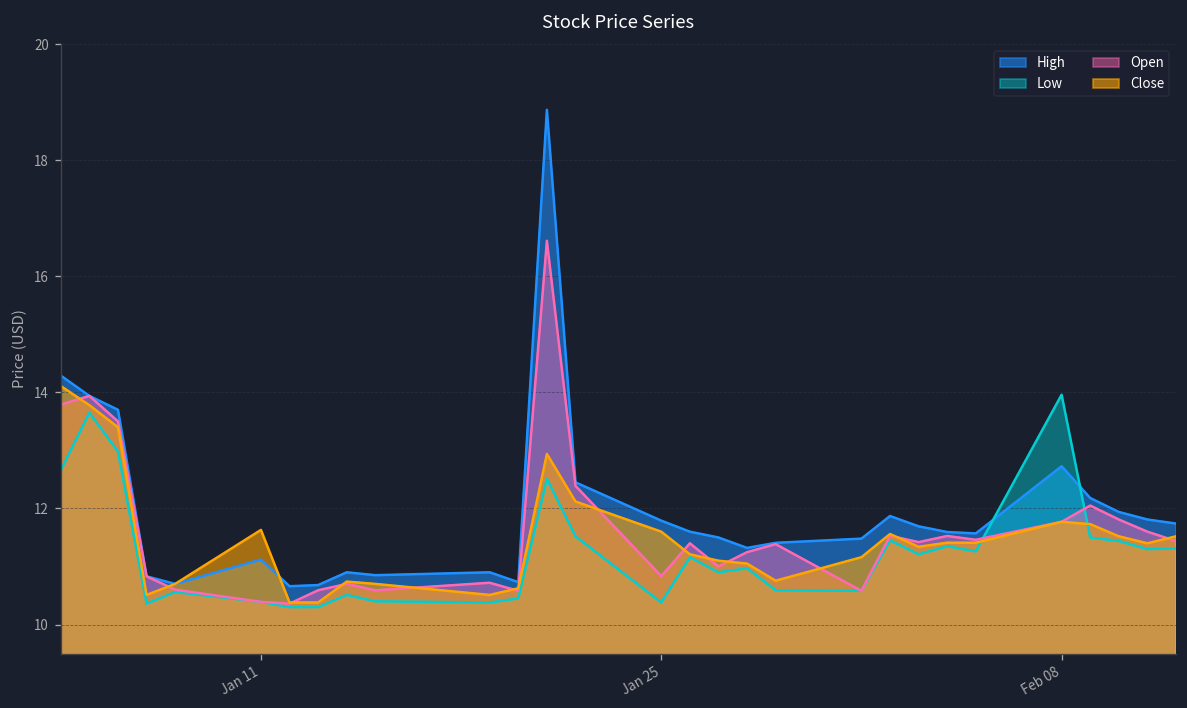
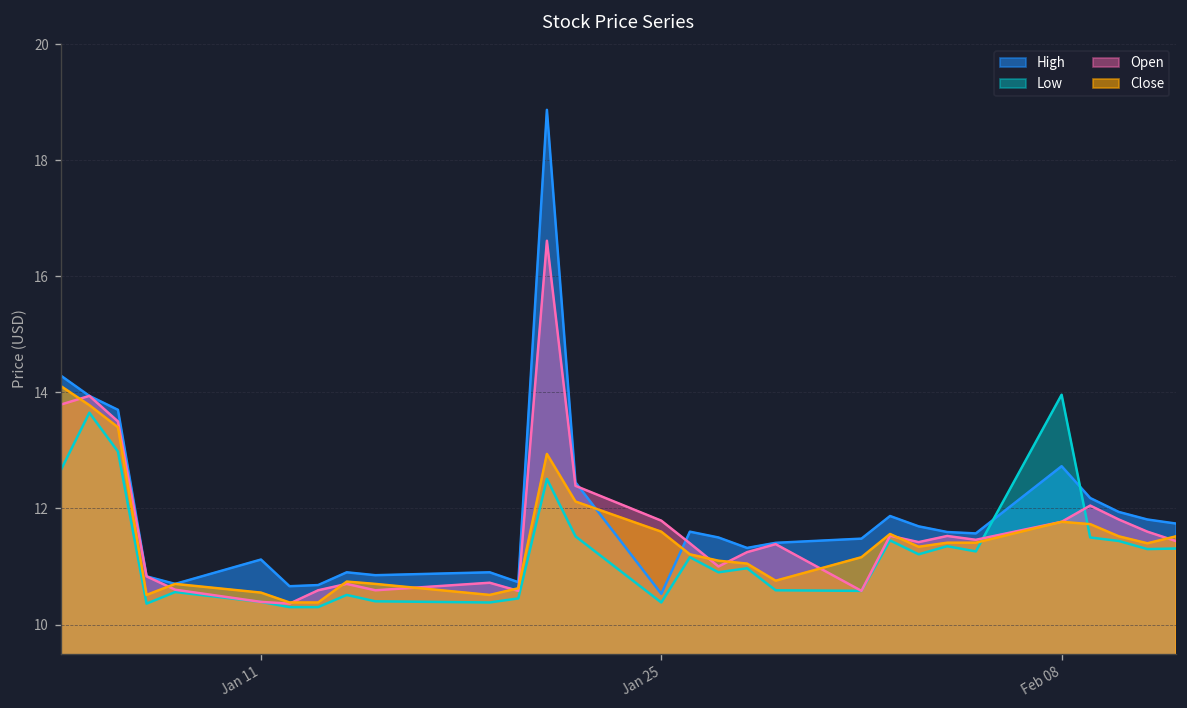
  {
    "High": {
      "Jan 11": 11.1,
-     "Jan 25": 11.8,
+     "Jan 25": 10.5,
      "Feb 08": 12.7
    },
    "Low": {
      "Jan 25": 10.4,
      "Feb 08": 14.0
    },
    "Open": {
-     "Jan 25": 10.8
+     "Jan 25": 11.8
    },
    "Close": {
-     "Jan 11": 11.6,
+     "Jan 11": 10.6,
      "Jan 25": 11.6
    }
  }
